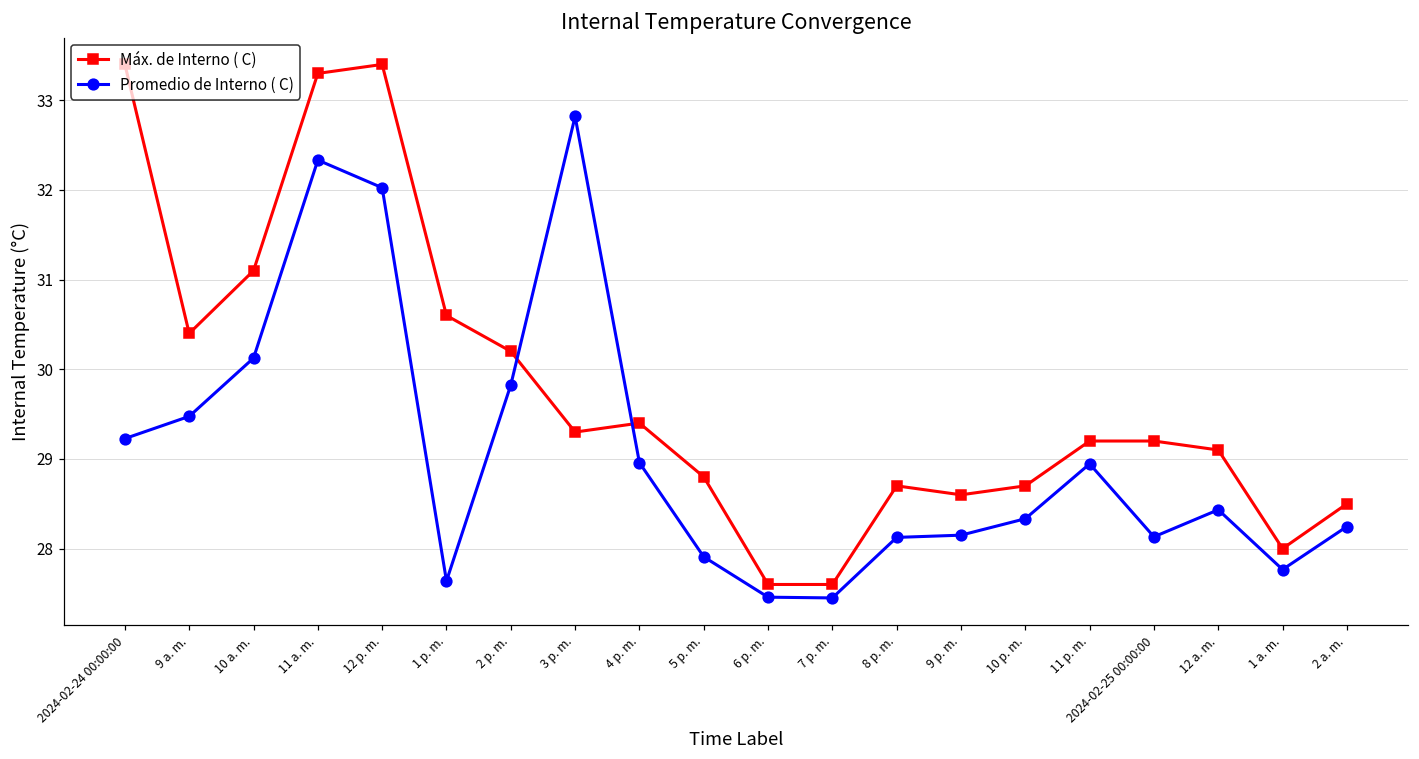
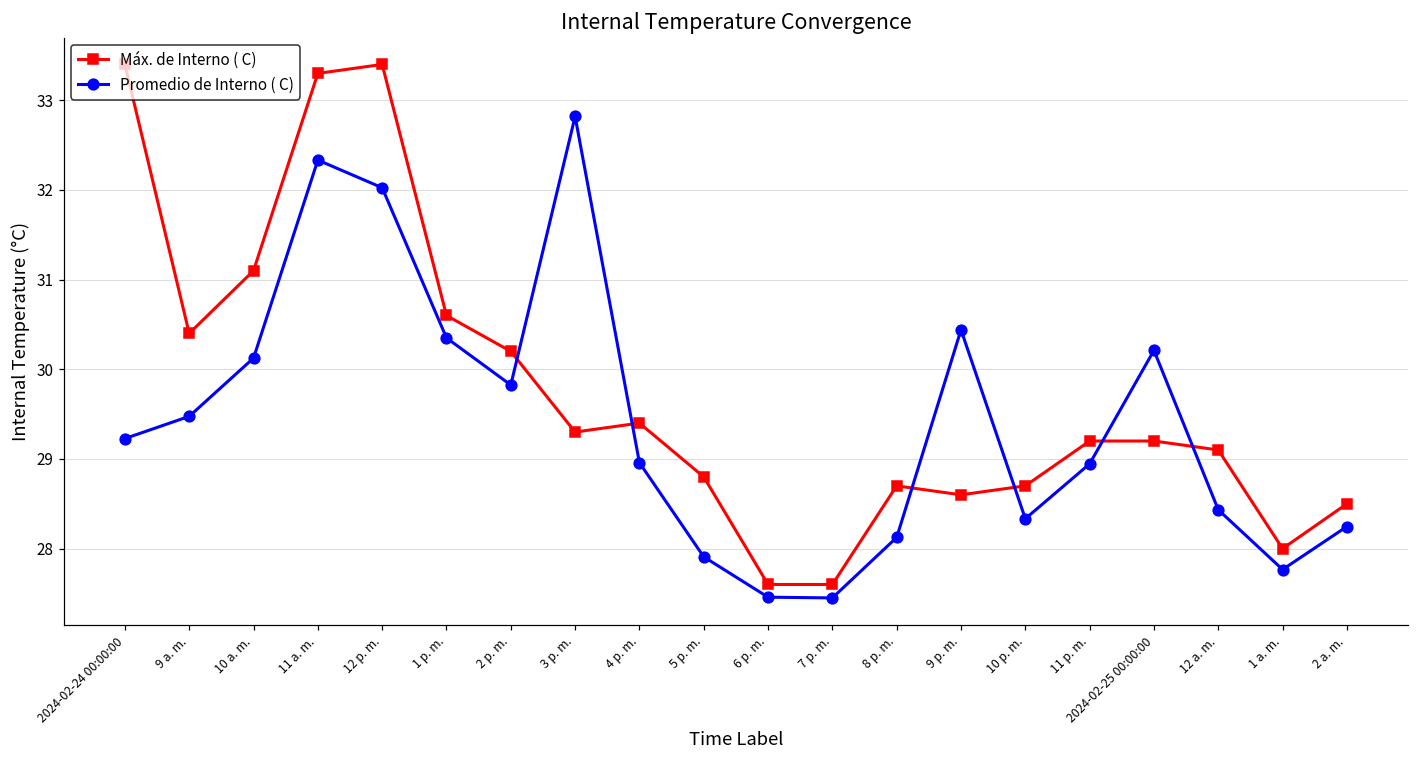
  {
    "Máx. de Interno ( C)": {
      "9 a. m.": 30.4,
      "10 a. m.": 31.1,
      "11 a. m.": 33.3,
      "12 p. m.": 33.4,
      "1 p. m.": 30.6,
      "2 p. m.": 30.2,
      "3 p. m.": 29.3,
      "4 p. m.": 29.4,
      "5 p. m.": 28.8,
      "6 p. m.": 27.6,
      "7 p. m.": 27.6,
      "8 p. m.": 28.7,
      "9 p. m.": 28.6,
      "10 p. m.": 28.7,
      "11 p. m.": 29.2,
      "2024-02-25 00:00:00": 29.2,
      "12 a. m.": 29.1,
      "1 a. m.": 28.0,
      "2 a. m.": 28.5
    },
    "Promedio de Interno ( C)": {
      "2024-02-24 00:00:00": 29.2,
      "9 a. m.": 29.5,
      "10 a. m.": 30.1,
      "11 a. m.": 32.3,
      "12 p. m.": 32.0,
-     "1 p. m.": 27.6,
+     "1 p. m.": 30.3,
      "2 p. m.": 29.8,
      "3 p. m.": 32.8,
      "4 p. m.": 29.0,
      "5 p. m.": 27.9,
      "6 p. m.": 27.5,
      "7 p. m.": 27.5,
      "8 p. m.": 28.1,
-     "9 p. m.": 28.1,
+     "9 p. m.": 30.4,
      "10 p. m.": 28.3,
      "11 p. m.": 28.9,
-     "2024-02-25 00:00:00": 28.1,
+     "2024-02-25 00:00:00": 30.2,
      "12 a. m.": 28.4,
      "1 a. m.": 27.8,
      "2 a. m.": 28.2
    }
  }
